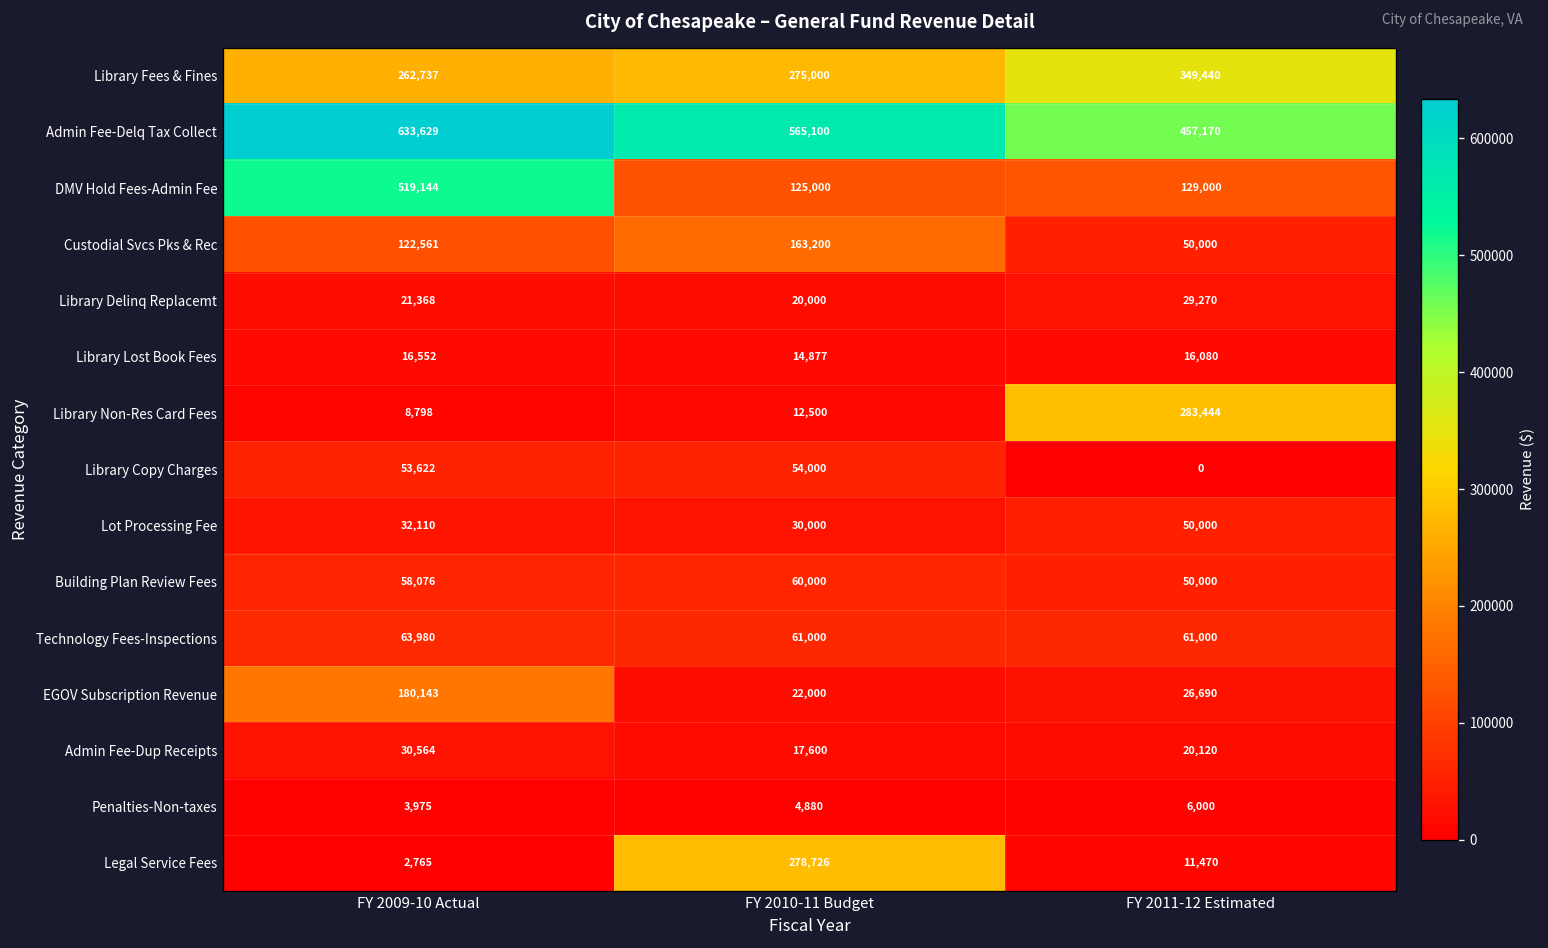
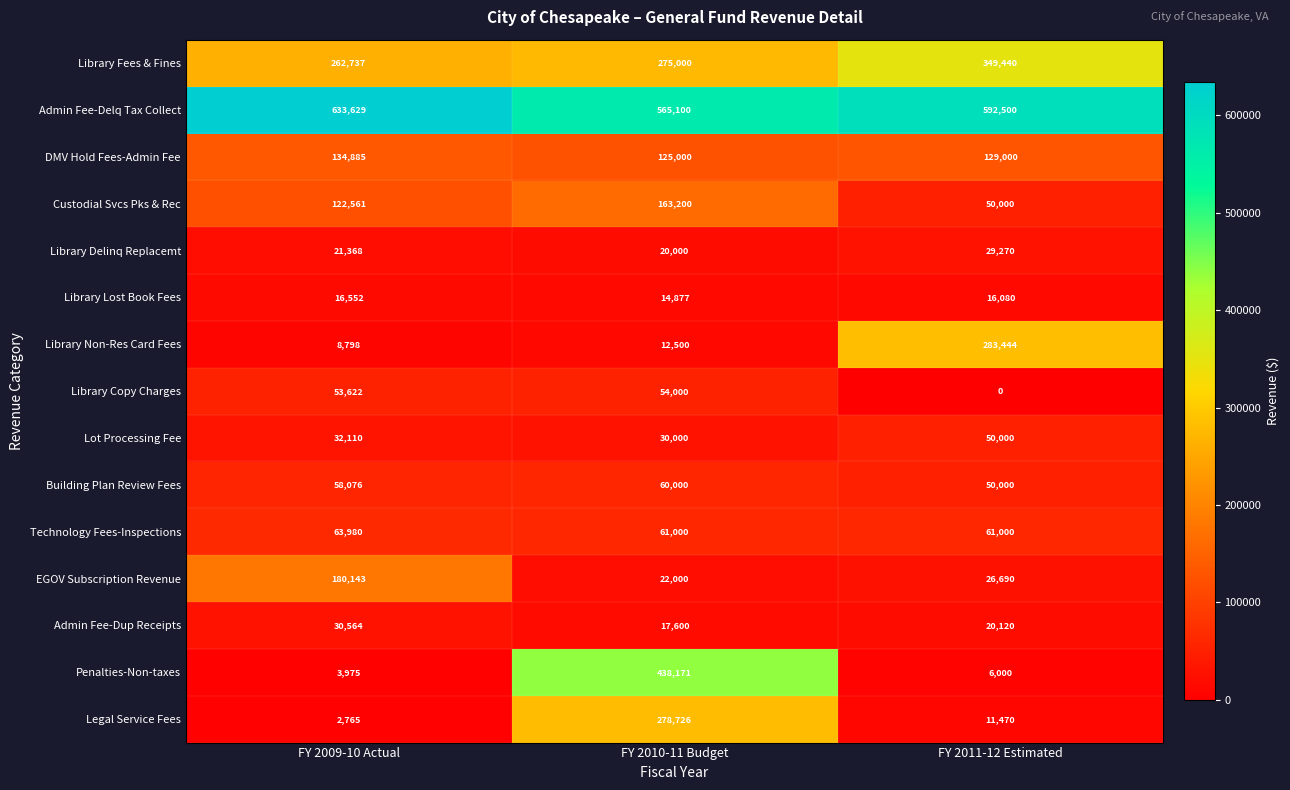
  {
    "Library Fees & Fines": {
      "FY 2009-10 Actual": "262,737",
      "FY 2010-11 Budget": "275,000",
      "FY 2011-12 Estimated": "349,440"
    },
    "Admin Fee-Delq Tax Collect": {
      "FY 2009-10 Actual": "633,629",
      "FY 2010-11 Budget": "565,100",
-     "FY 2011-12 Estimated": "457,170"
+     "FY 2011-12 Estimated": "592,500"
    },
    "DMV Hold Fees-Admin Fee": {
-     "FY 2009-10 Actual": "519,144",
+     "FY 2009-10 Actual": "134,885",
      "FY 2010-11 Budget": "125,000",
      "FY 2011-12 Estimated": "129,000"
    },
    "Custodial Svcs Pks & Rec": {
      "FY 2009-10 Actual": "122,561",
      "FY 2010-11 Budget": "163,200",
      "FY 2011-12 Estimated": "50,000"
    },
    "Library Delinq Replacemt": {
      "FY 2009-10 Actual": "21,368",
      "FY 2010-11 Budget": "20,000",
      "FY 2011-12 Estimated": "29,270"
    },
    "Library Lost Book Fees": {
      "FY 2009-10 Actual": "16,552",
      "FY 2010-11 Budget": "14,877",
      "FY 2011-12 Estimated": "16,080"
    },
    "Library Non-Res Card Fees": {
      "FY 2009-10 Actual": "8,798",
      "FY 2010-11 Budget": "12,500",
      "FY 2011-12 Estimated": "283,444"
    },
    "Library Copy Charges": {
      "FY 2009-10 Actual": "53,622",
      "FY 2010-11 Budget": "54,000",
      "FY 2011-12 Estimated": "0"
    },
    "Lot Processing Fee": {
      "FY 2009-10 Actual": "32,110",
      "FY 2010-11 Budget": "30,000",
      "FY 2011-12 Estimated": "50,000"
    },
    "Building Plan Review Fees": {
      "FY 2009-10 Actual": "58,076",
      "FY 2010-11 Budget": "60,000",
      "FY 2011-12 Estimated": "50,000"
    },
    "Technology Fees-Inspections": {
      "FY 2009-10 Actual": "63,980",
      "FY 2010-11 Budget": "61,000",
      "FY 2011-12 Estimated": "61,000"
    },
    "EGOV Subscription Revenue": {
      "FY 2009-10 Actual": "180,143",
      "FY 2010-11 Budget": "22,000",
      "FY 2011-12 Estimated": "26,690"
    },
    "Admin Fee-Dup Receipts": {
      "FY 2009-10 Actual": "30,564",
      "FY 2010-11 Budget": "17,600",
      "FY 2011-12 Estimated": "20,120"
    },
    "Penalties-Non-taxes": {
      "FY 2009-10 Actual": "3,975",
-     "FY 2010-11 Budget": "4,880",
+     "FY 2010-11 Budget": "438,171",
      "FY 2011-12 Estimated": "6,000"
    },
    "Legal Service Fees": {
      "FY 2009-10 Actual": "2,765",
      "FY 2010-11 Budget": "278,726",
      "FY 2011-12 Estimated": "11,470"
    }
  }
